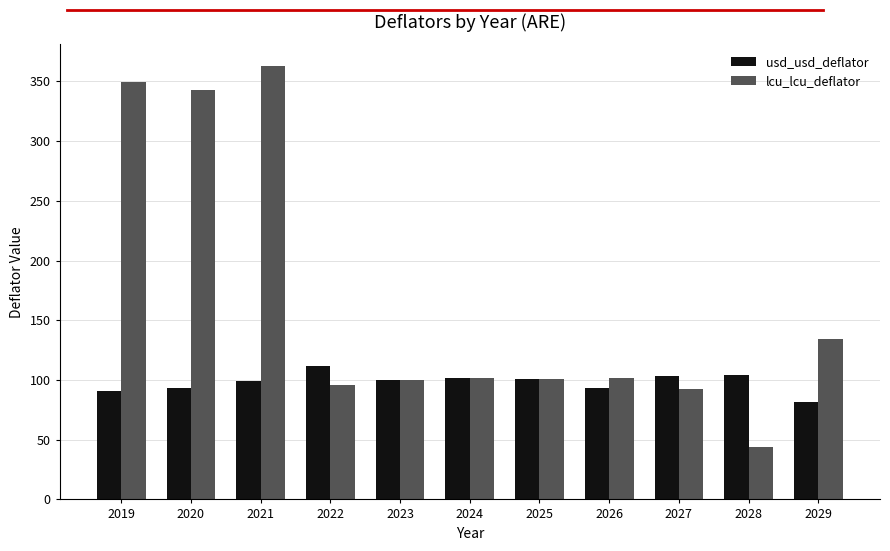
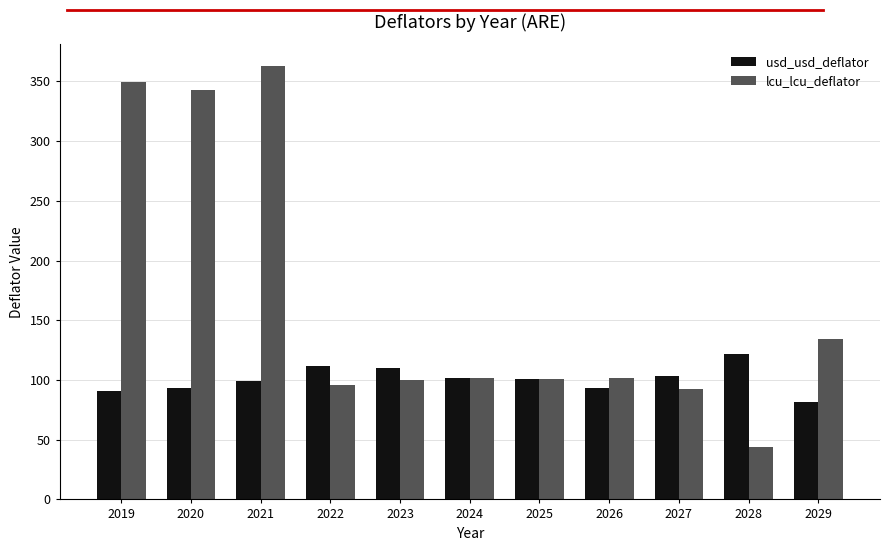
  {
    "usd_usd_deflator": {
      "2019": 90,
      "2020": 93,
      "2021": 99,
      "2022": 111,
-     "2023": 100,
+     "2023": 110,
      "2024": 102,
      "2025": 101,
      "2026": 93,
      "2027": 103,
-     "2028": 104,
+     "2028": 122,
      "2029": 82
    },
    "lcu_lcu_deflator": {
      "2019": 350,
      "2020": 342,
      "2021": 363,
      "2022": 96,
      "2023": 100,
      "2024": 102,
      "2025": 101,
      "2026": 102,
      "2027": 92,
      "2028": 44,
      "2029": 135
    }
  }
